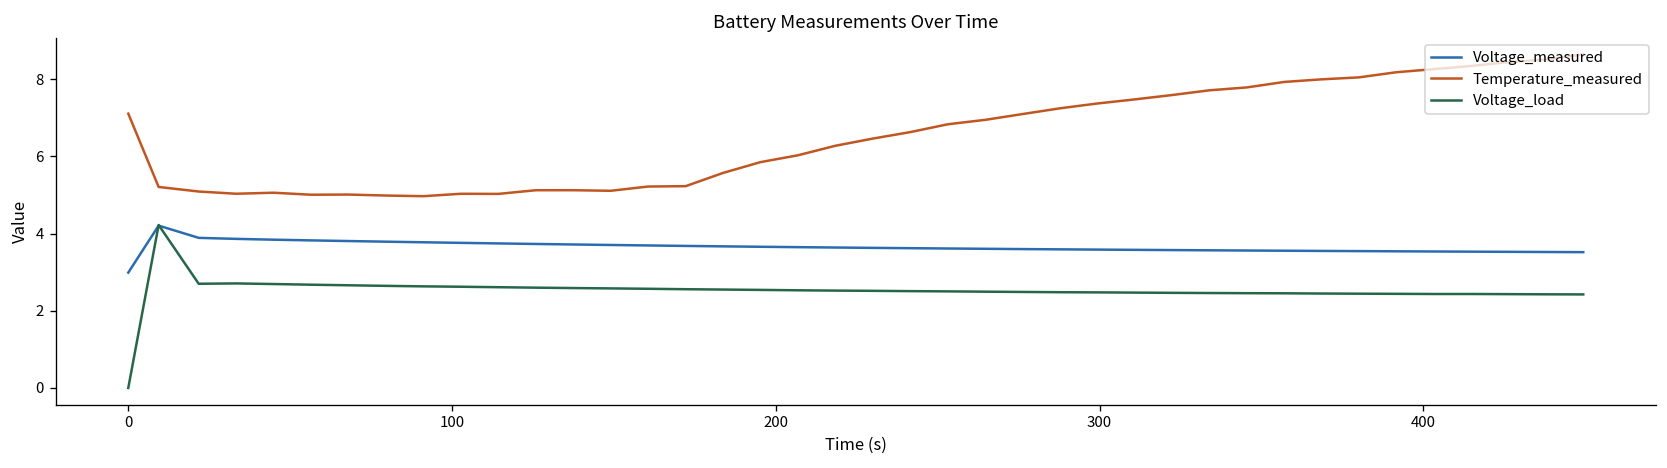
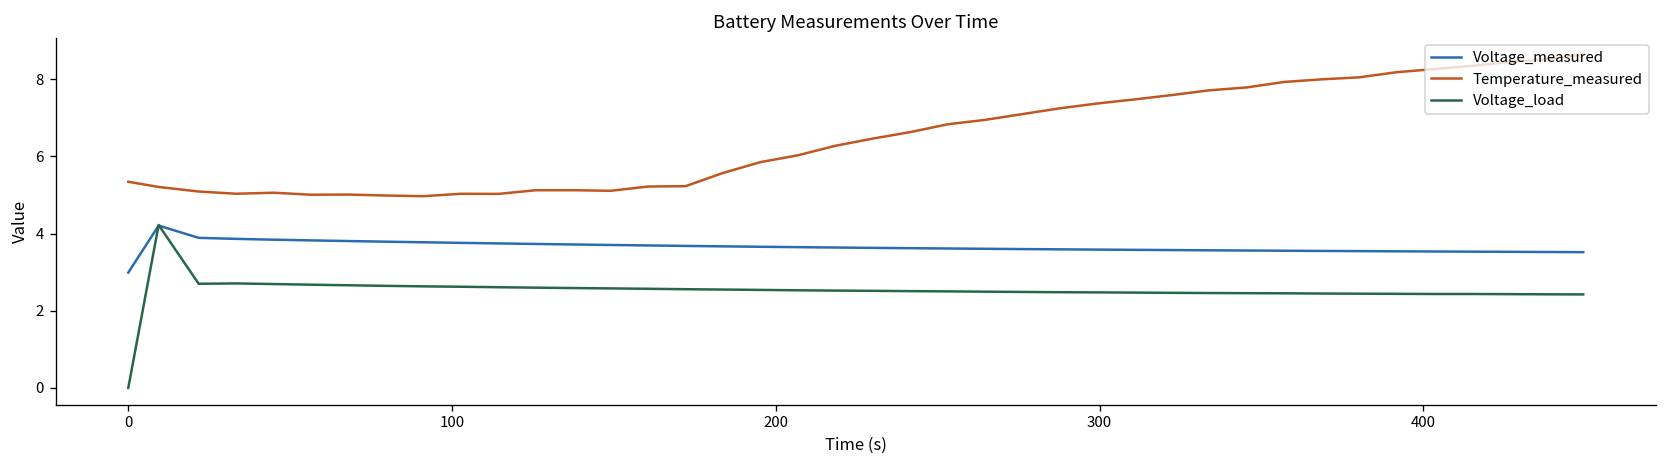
  {
    "Voltage_measured": {
      "0": 3.0
    },
    "Temperature_measured": {
-     "0": 7.1
+     "0": 5.3
    },
    "Voltage_load": {
      "0": 0.0
    }
  }
